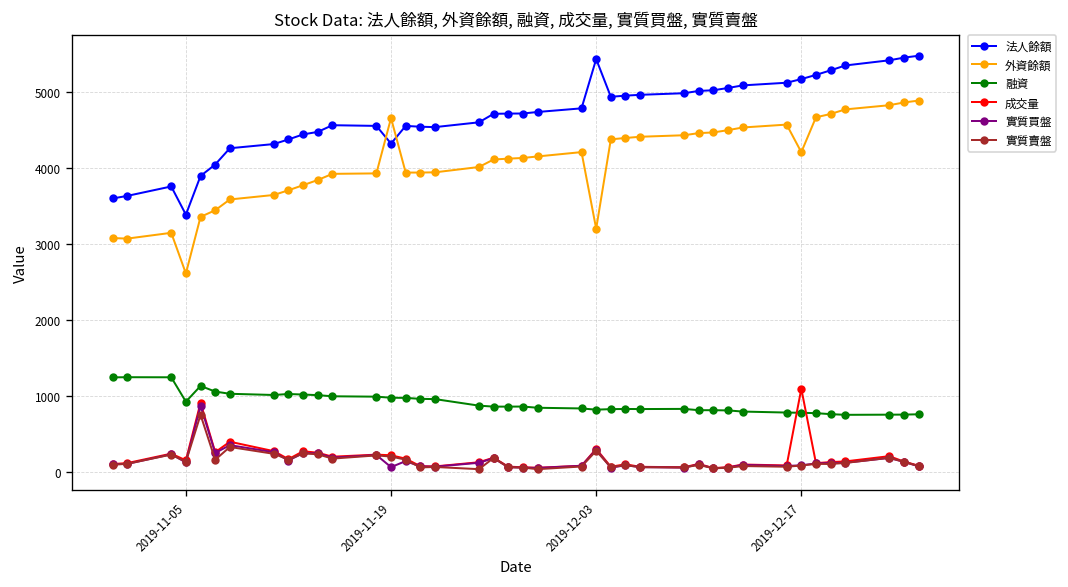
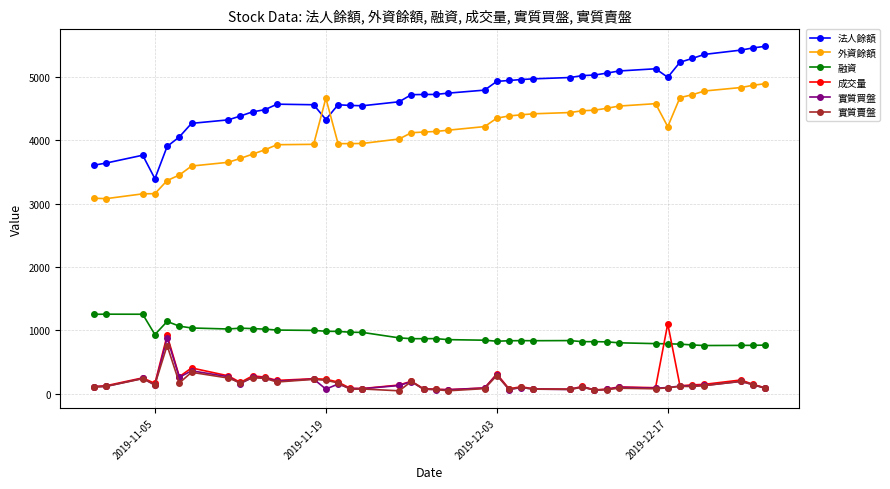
  {
    "法人餘額": {
      "2019-11-05": 3400,
      "2019-11-19": 4300,
-     "2019-12-03": 5400,
-     "2019-12-17": 5200
+     "2019-12-03": 4900,
+     "2019-12-17": 5000
    },
    "外資餘額": {
-     "2019-11-05": 2600,
+     "2019-11-05": 3200,
      "2019-11-19": 4700,
-     "2019-12-03": 3200,
+     "2019-12-03": 4300,
      "2019-12-17": 4200
    },
    "融資": {
      "2019-11-05": 900,
      "2019-11-19": 1000,
      "2019-12-03": 800,
      "2019-12-17": 800
    },
    "成交量": {
      "2019-12-17": 1100
    },
    "實質買盤": {
      "2019-11-19": 100
    }
  }
